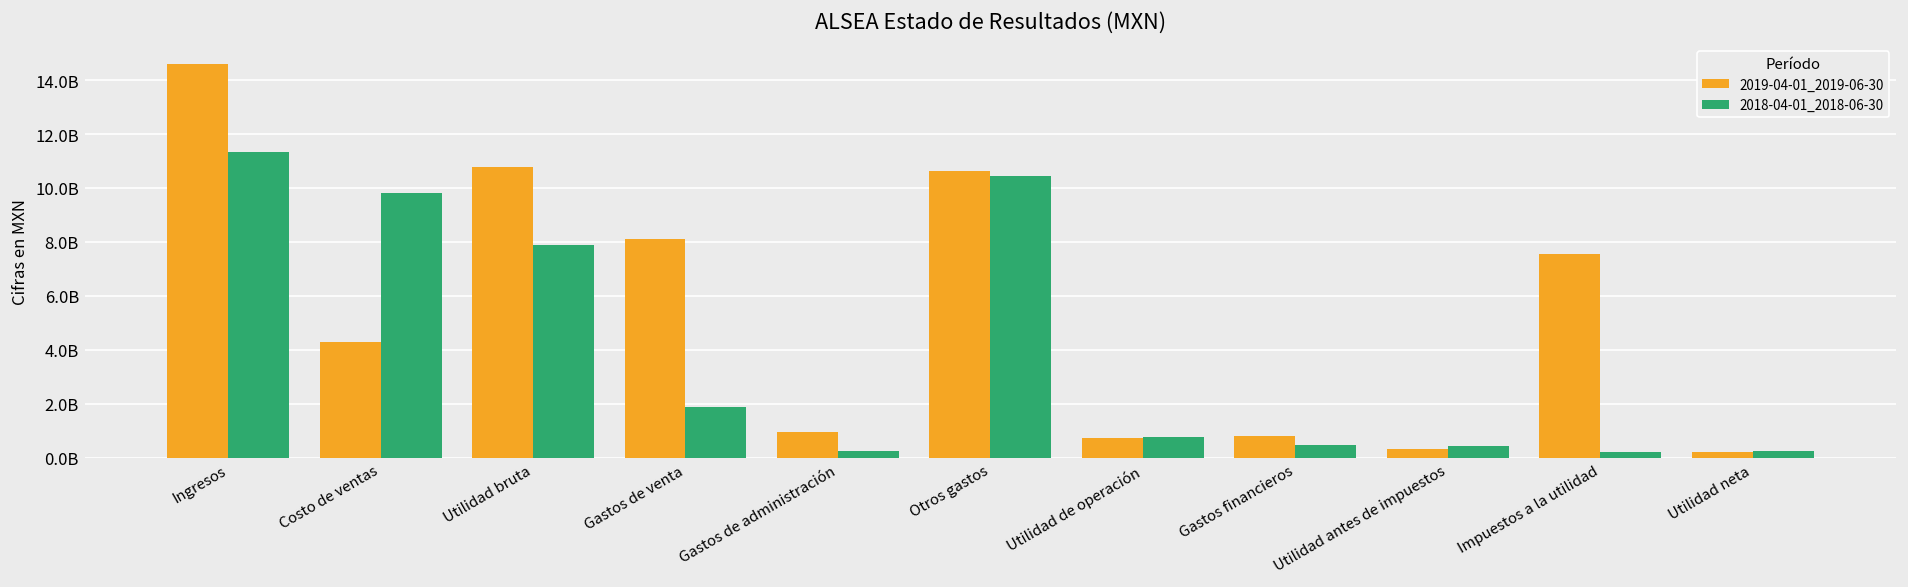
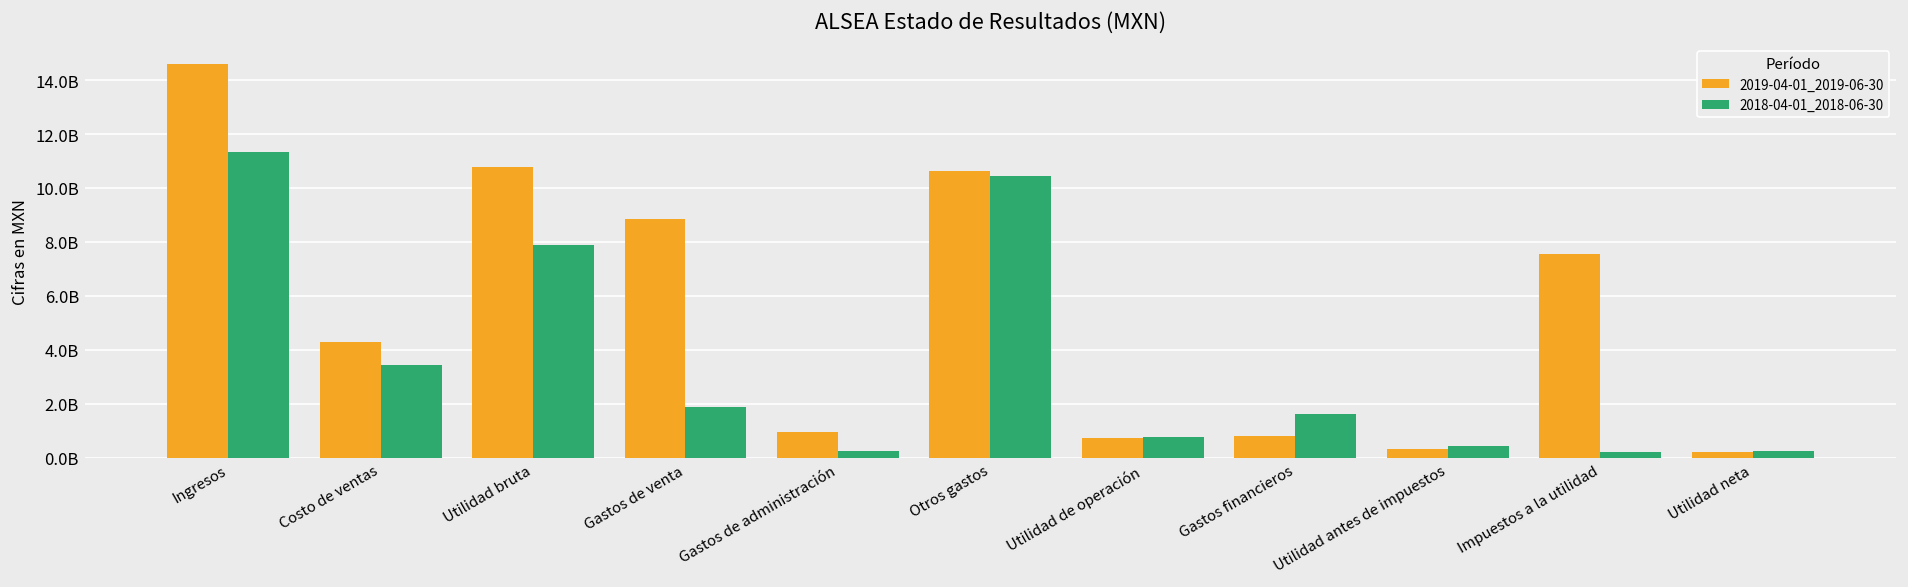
  {
    "2019-04-01_2019-06-30": {
      "Ingresos": 14600000000,
      "Costo de ventas": 4300000000,
      "Utilidad bruta": 10800000000,
-     "Gastos de venta": 8100000000,
+     "Gastos de venta": 8800000000,
      "Gastos de administración": 1000000000,
      "Otros gastos": 10600000000,
      "Utilidad de operación": 800000000,
      "Gastos financieros": 800000000,
      "Utilidad antes de impuestos": 300000000,
      "Impuestos a la utilidad": 7600000000,
      "Utilidad neta": 200000000
    },
    "2018-04-01_2018-06-30": {
      "Ingresos": 11300000000,
-     "Costo de ventas": 9800000000,
+     "Costo de ventas": 3500000000,
      "Utilidad bruta": 7900000000,
      "Gastos de venta": 1900000000,
      "Gastos de administración": 300000000,
      "Otros gastos": 10500000000,
      "Utilidad de operación": 800000000,
-     "Gastos financieros": 500000000,
+     "Gastos financieros": 1600000000,
      "Utilidad antes de impuestos": 400000000,
      "Impuestos a la utilidad": 200000000,
      "Utilidad neta": 200000000
    }
  }
